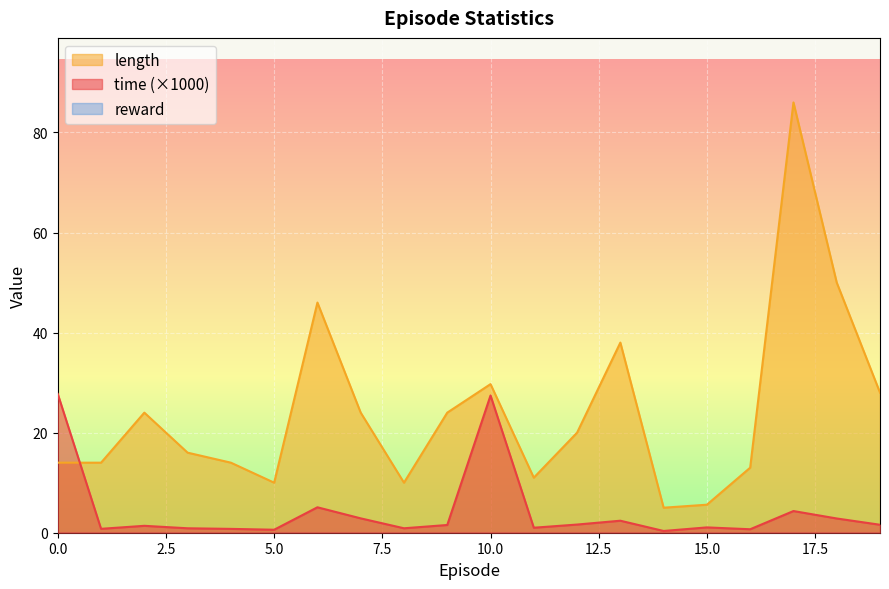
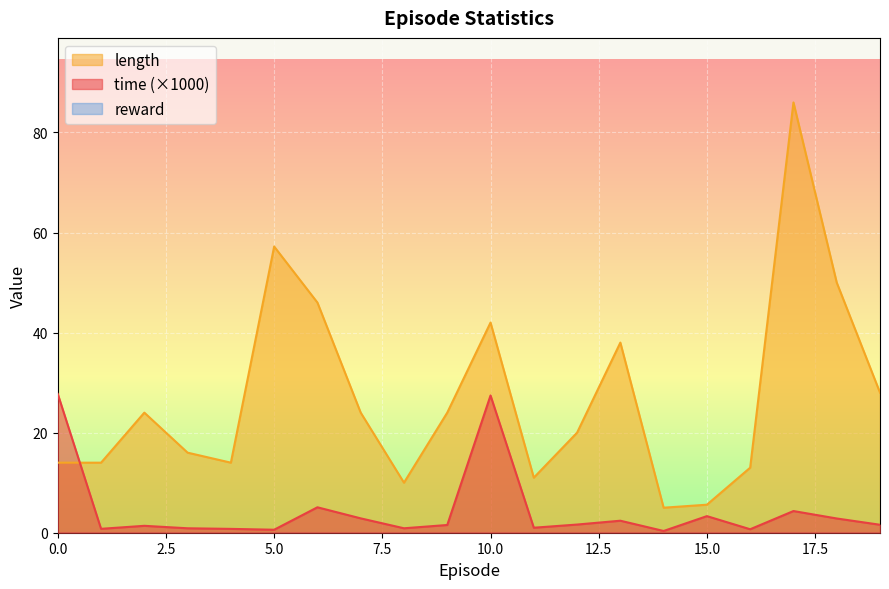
  {
    "length": {
      "0.0": 14,
-     "5.0": 10,
-     "10.0": 30,
+     "5.0": 57,
+     "10.0": 42,
      "15.0": 6
    },
    "time (×1000)": {
      "0.0": 28,
      "5.0": 1,
      "10.0": 27,
-     "15.0": 1
+     "15.0": 3
    },
    "reward": {
      "0.0": 0,
      "5.0": 0,
      "10.0": 0,
      "15.0": 0
    }
  }
